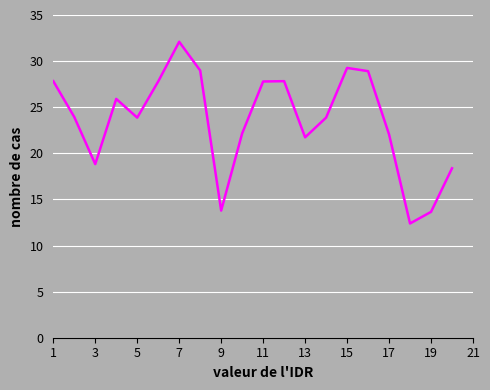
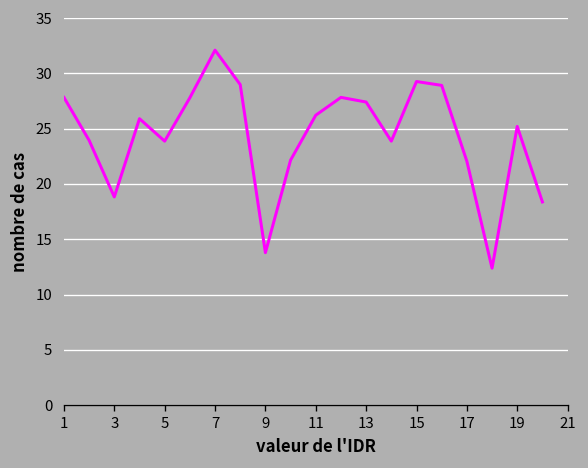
  {
    "1": 28,
    "3": 19,
    "5": 24,
    "7": 32,
    "9": 14,
-   "11": 28,
-   "13": 22,
+   "11": 26,
+   "13": 27,
    "15": 29,
    "17": 22,
-   "19": 14
+   "19": 25
  }
